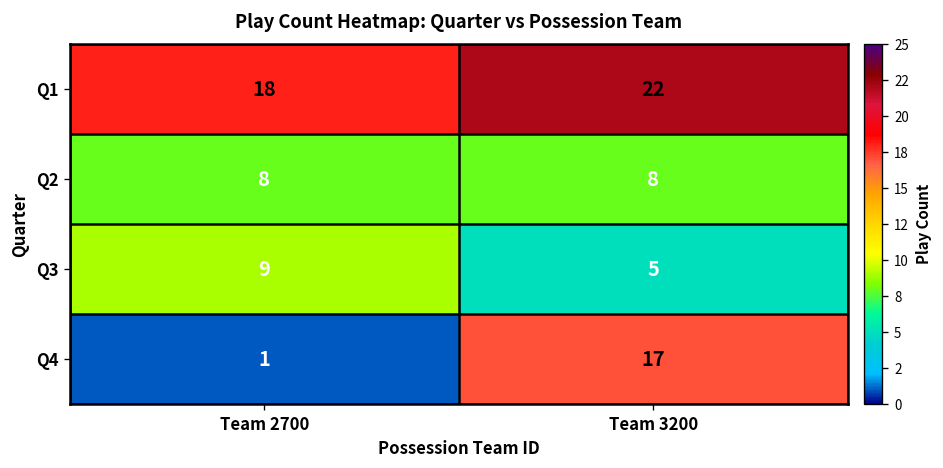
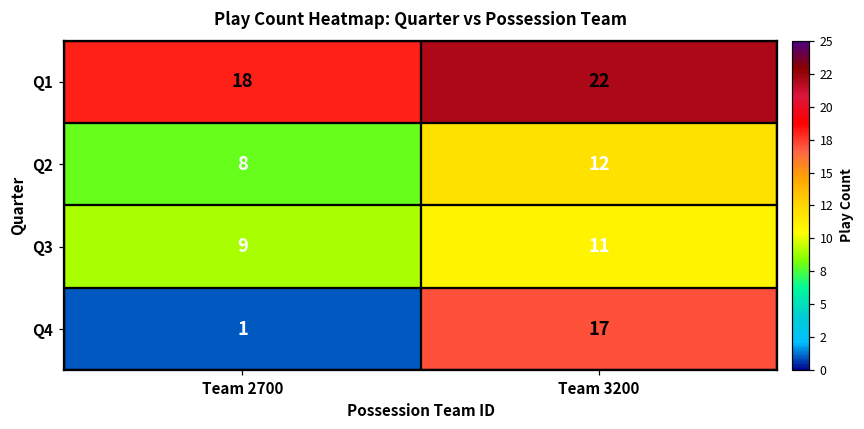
  {
    "Q1": {
      "Team 2700": 18,
      "Team 3200": 22
    },
    "Q2": {
      "Team 2700": 8,
-     "Team 3200": 8
+     "Team 3200": 12
    },
    "Q3": {
      "Team 2700": 9,
-     "Team 3200": 5
+     "Team 3200": 11
    },
    "Q4": {
      "Team 2700": 1,
      "Team 3200": 17
    }
  }
